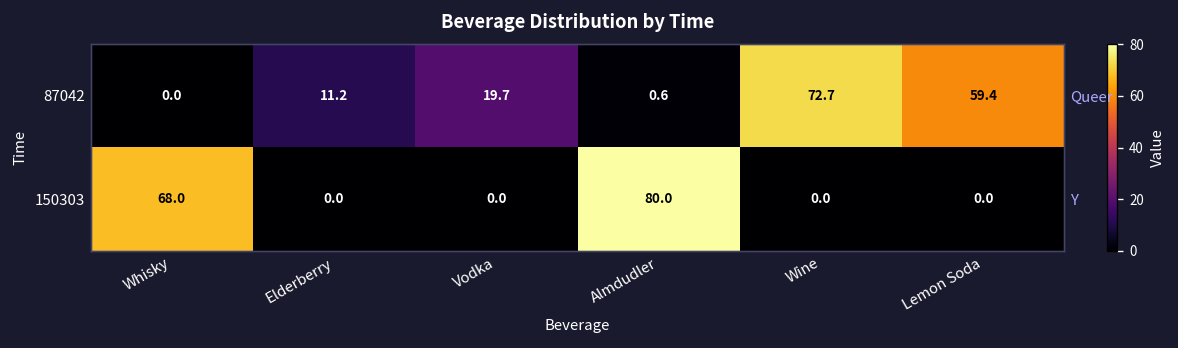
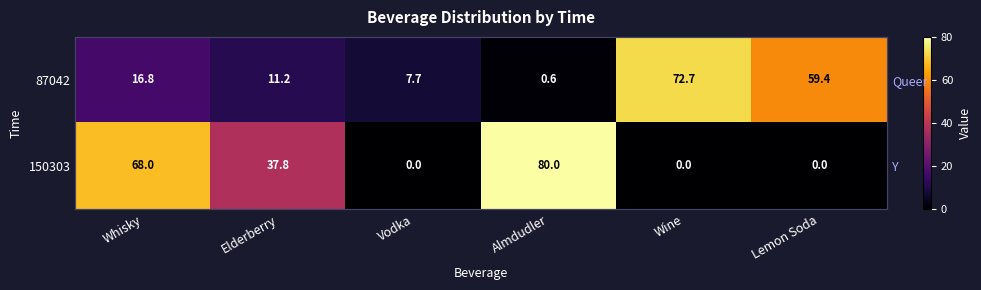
  {
    "87042": {
-     "Whisky": 0.0,
+     "Whisky": 16.8,
      "Elderberry": 11.2,
-     "Vodka": 19.7,
+     "Vodka": 7.7,
      "Almdudler": 0.6,
      "Wine": 72.7,
      "Lemon Soda": 59.4
    },
    "150303": {
      "Whisky": 68.0,
-     "Elderberry": 0.0,
+     "Elderberry": 37.8,
      "Vodka": 0.0,
      "Almdudler": 80.0,
      "Wine": 0.0,
      "Lemon Soda": 0.0
    }
  }
